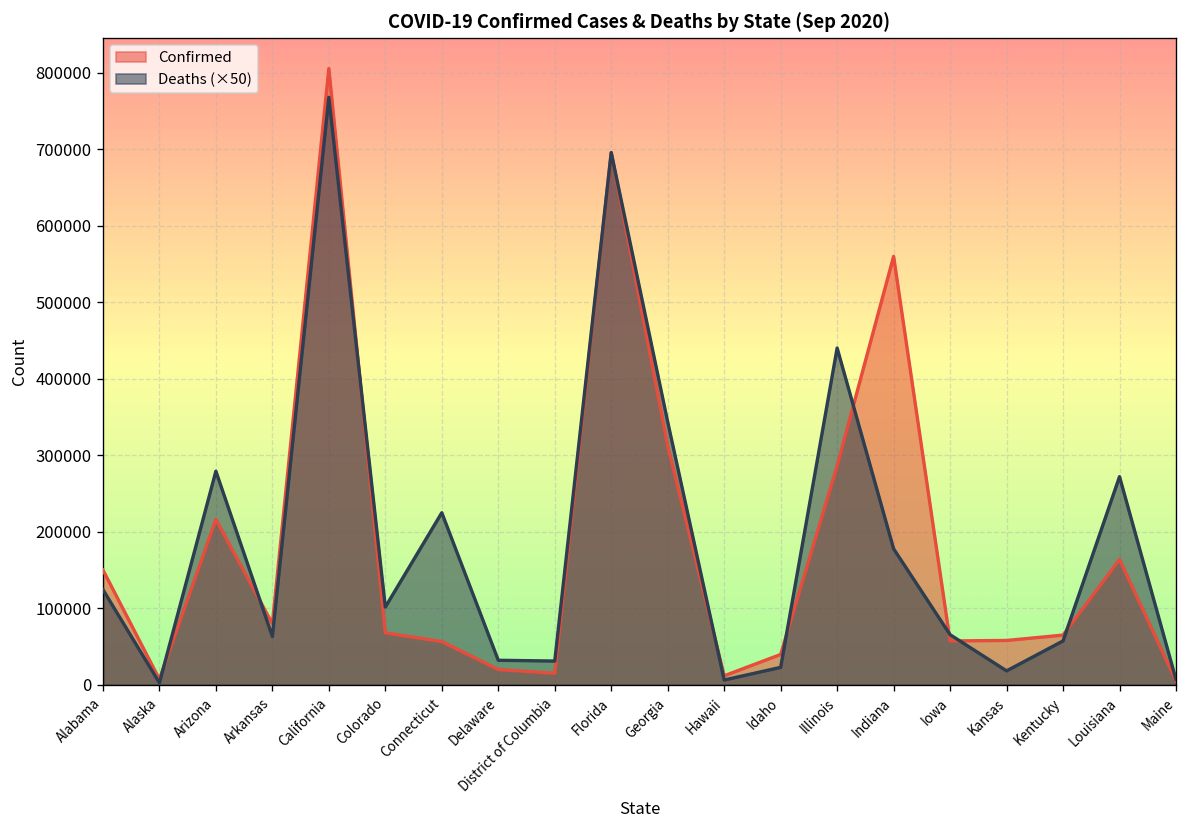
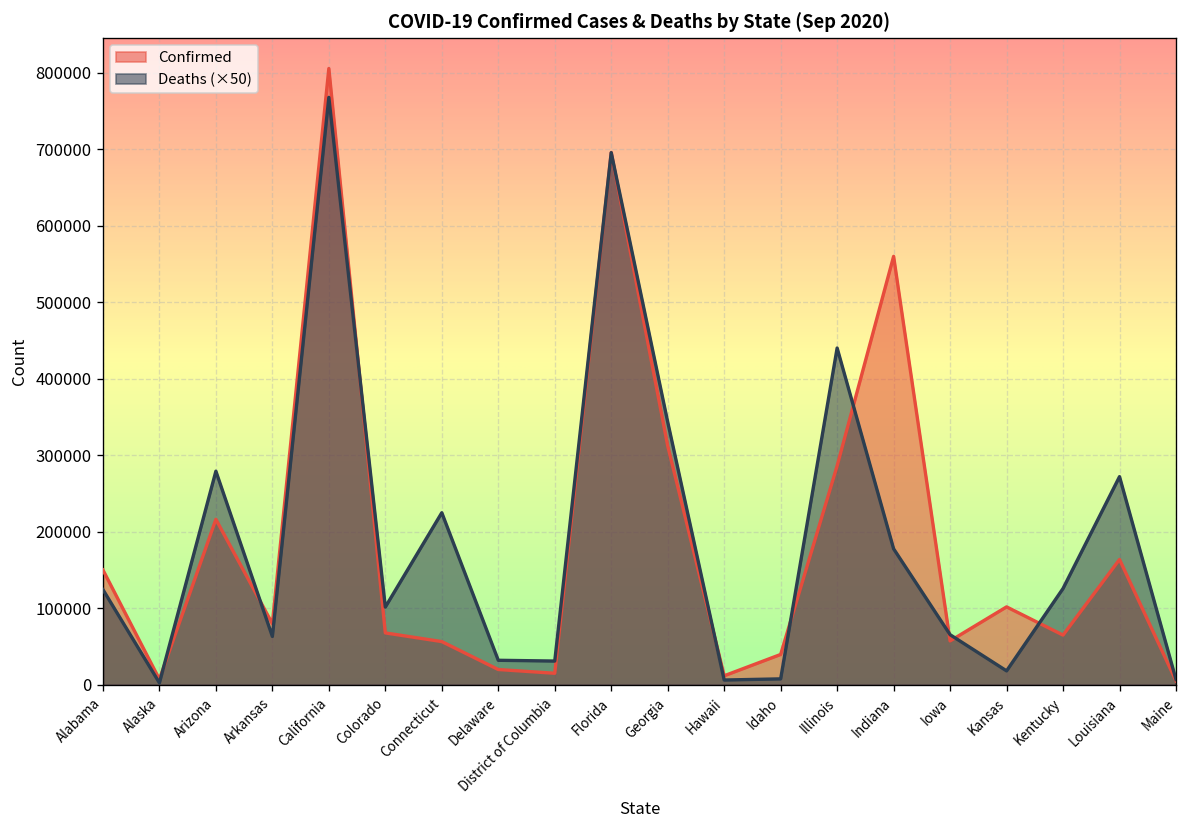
  {
    "Confirmed": {
      "Alabama": 150000,
      "Alaska": 10000,
      "Arizona": 220000,
      "Arkansas": 80000,
      "California": 810000,
      "Colorado": 70000,
      "Connecticut": 60000,
      "Delaware": 20000,
      "District of Columbia": 20000,
      "Georgia": 310000,
      "Hawaii": 10000,
      "Idaho": 40000,
      "Illinois": 290000,
      "Indiana": 560000,
      "Iowa": 60000,
-     "Kansas": 60000,
+     "Kansas": 100000,
      "Kentucky": 70000,
      "Louisiana": 160000
    },
    "Deaths (×50)": {
      "Alabama": 120000,
      "Alaska": 0,
      "Arizona": 280000,
      "Arkansas": 60000,
      "California": 770000,
      "Colorado": 100000,
      "Connecticut": 230000,
      "Delaware": 30000,
      "District of Columbia": 30000,
      "Georgia": 340000,
      "Hawaii": 10000,
-     "Idaho": 20000,
+     "Idaho": 10000,
      "Illinois": 440000,
      "Indiana": 180000,
      "Iowa": 70000,
      "Kansas": 20000,
-     "Kentucky": 60000,
+     "Kentucky": 130000,
      "Louisiana": 270000
    }
  }
